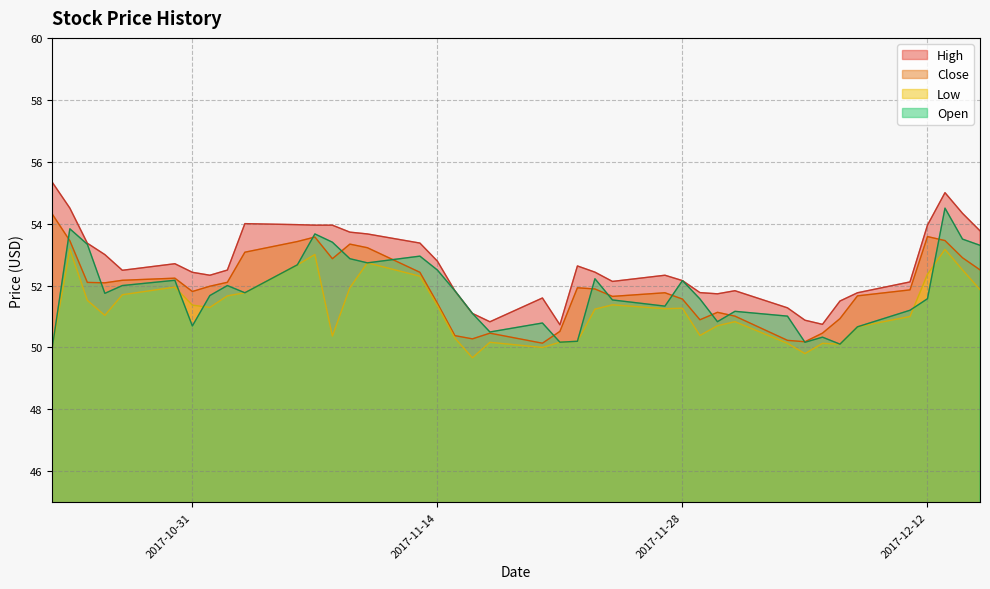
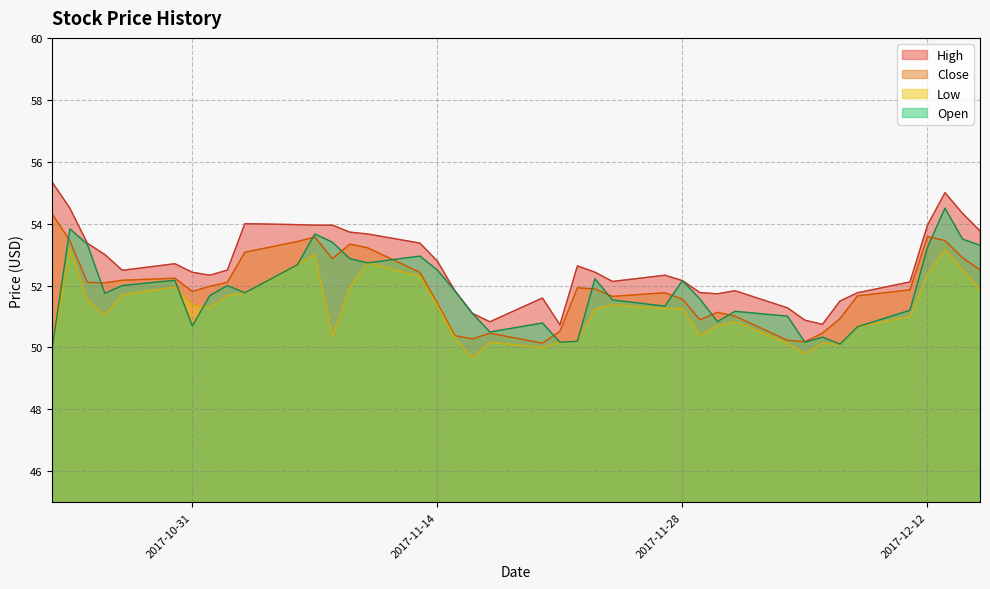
  {
    "Open": {
      "2017-10-31": 50.7,
      "2017-11-14": 52.5,
-     "2017-12-12": 51.6
+     "2017-12-12": 53.2
    }
  }
